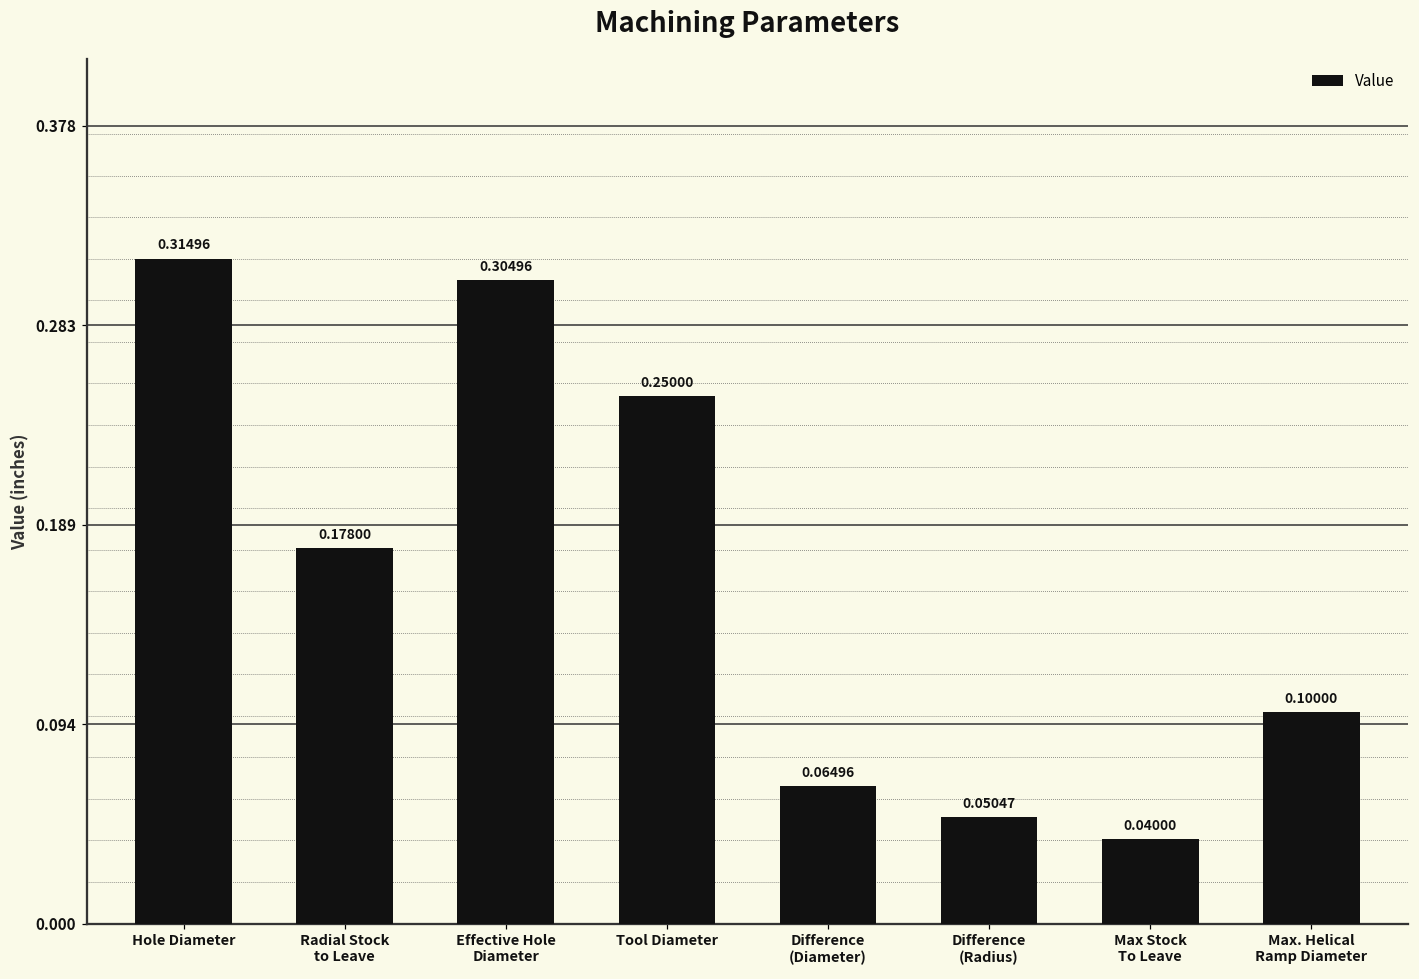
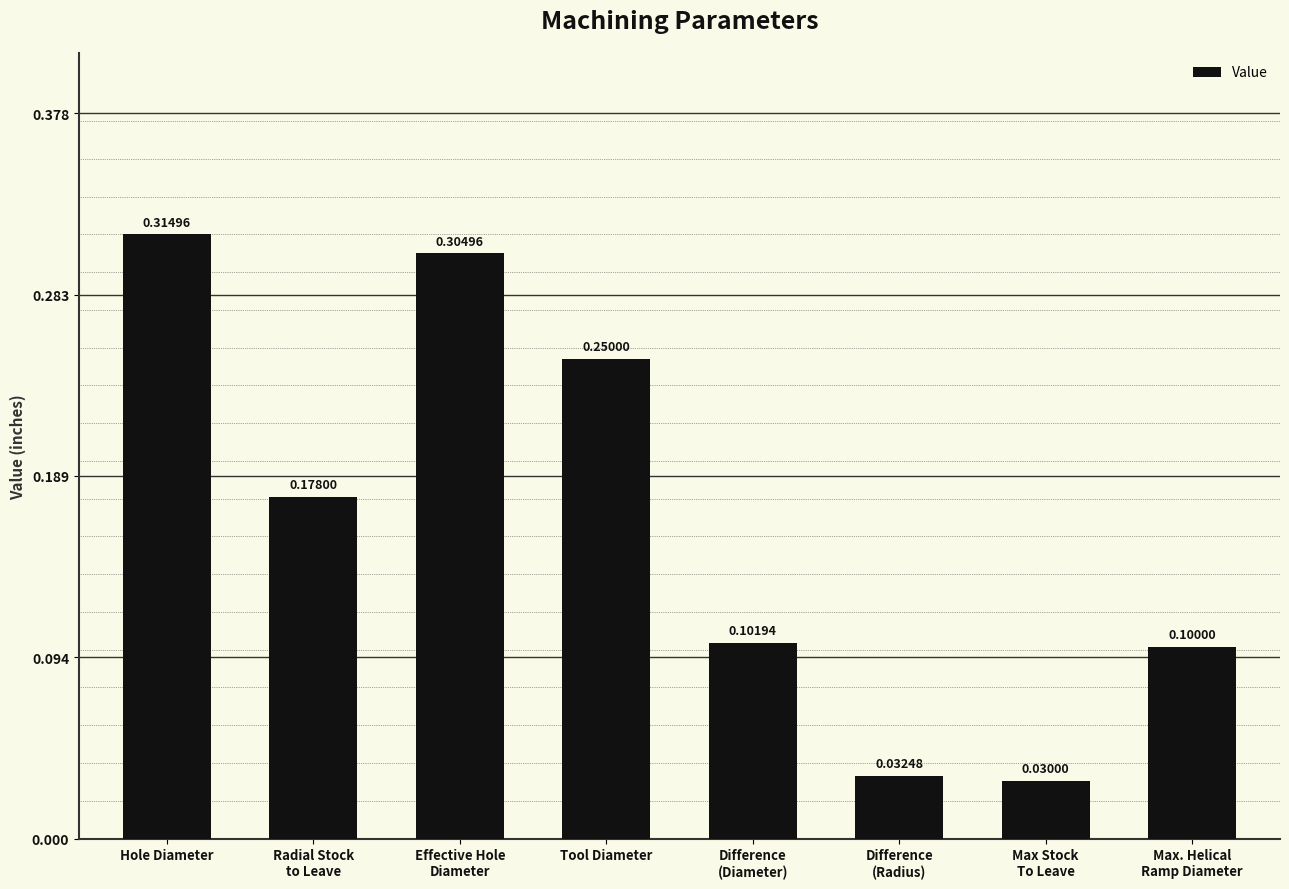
  {
    "Hole Diameter": 0.31496,
    "Radial Stock to Leave": 0.17800,
    "Effective Hole Diameter": 0.30496,
    "Tool Diameter": 0.25000,
-   "Difference (Diameter)": 0.06496,
-   "Difference (Radius)": 0.05047,
-   "Max Stock To Leave": 0.04000,
+   "Difference (Diameter)": 0.10194,
+   "Difference (Radius)": 0.03248,
+   "Max Stock To Leave": 0.03000,
    "Max. Helical Ramp Diameter": 0.10000
  }
